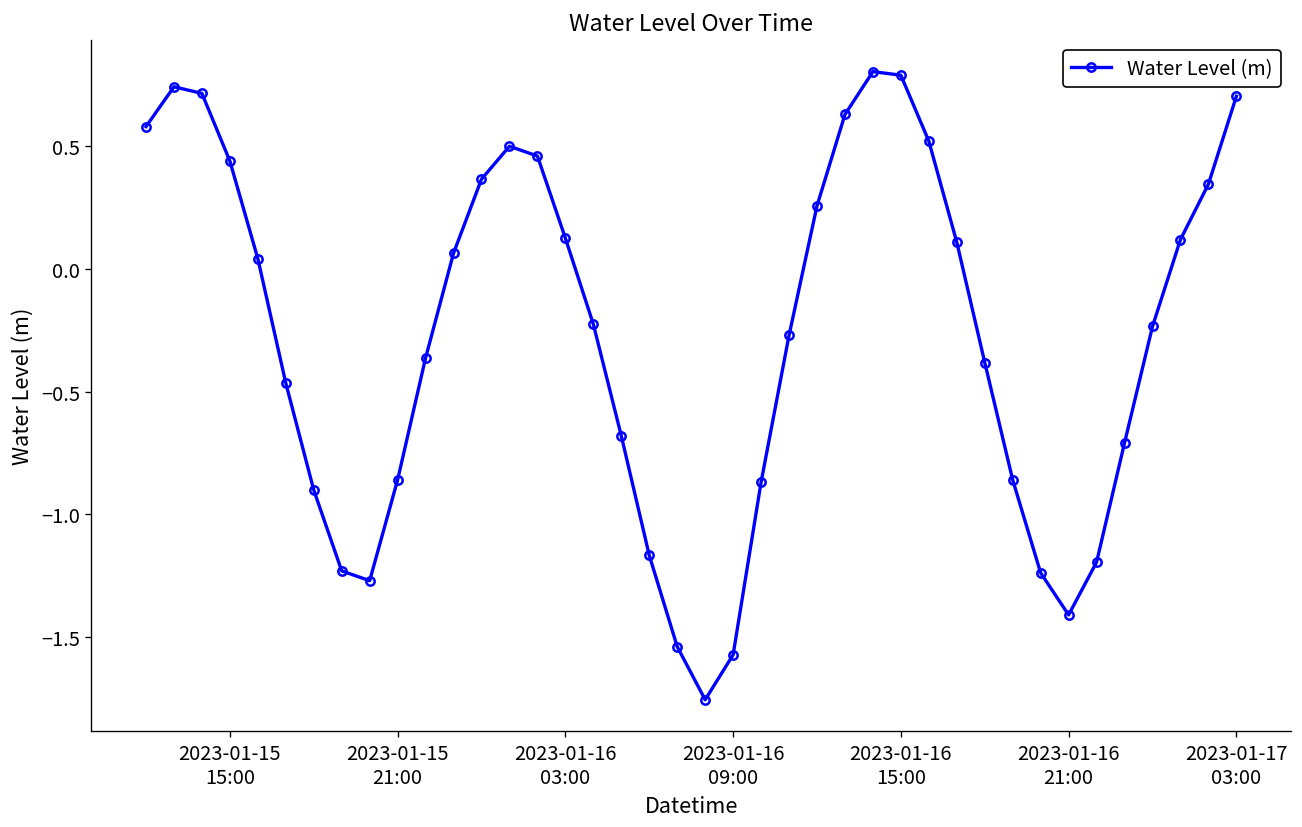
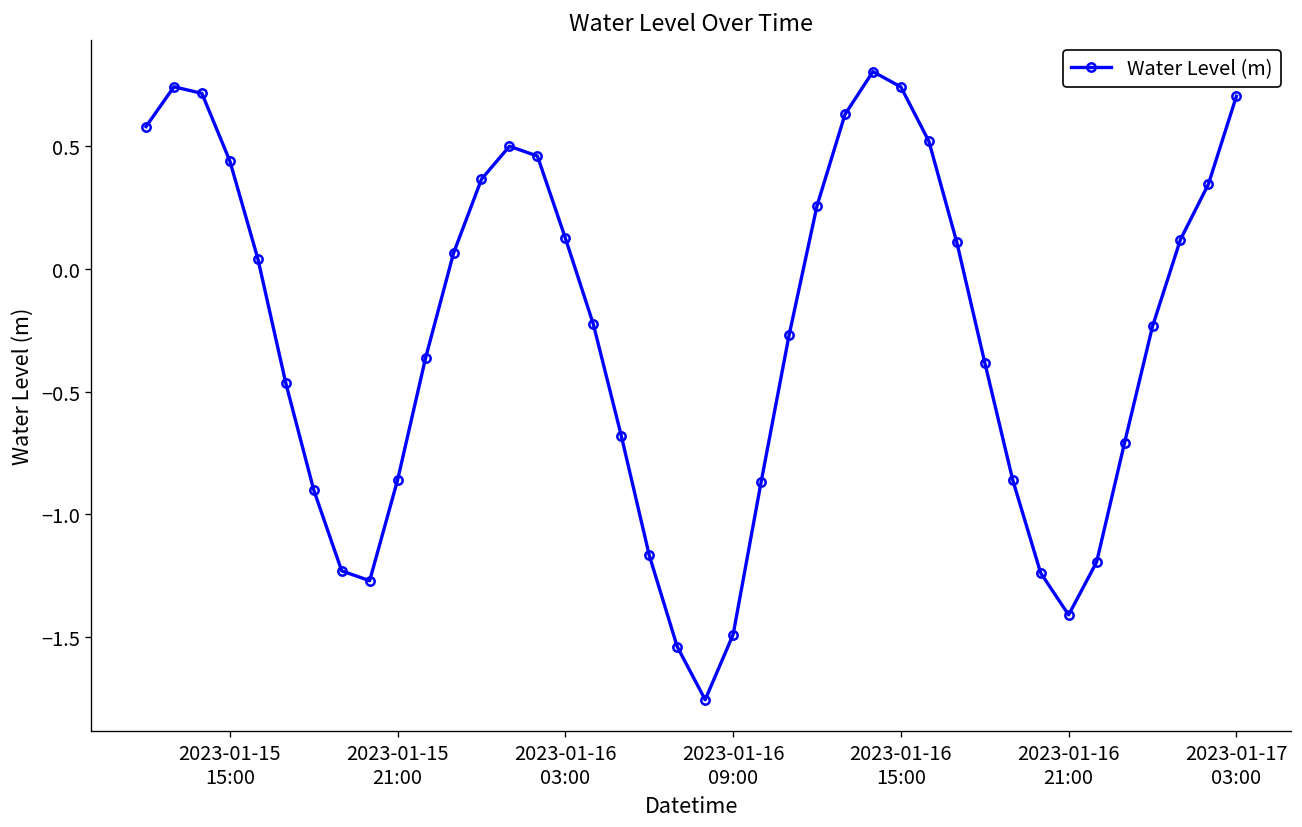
  {
    "2023-01-15 15:00": 0.44,
    "2023-01-15 21:00": -0.86,
    "2023-01-16 03:00": 0.12,
-   "2023-01-16 09:00": -1.57,
-   "2023-01-16 15:00": 0.79,
+   "2023-01-16 09:00": -1.49,
+   "2023-01-16 15:00": 0.74,
    "2023-01-16 21:00": -1.41,
    "2023-01-17 03:00": 0.70
  }
